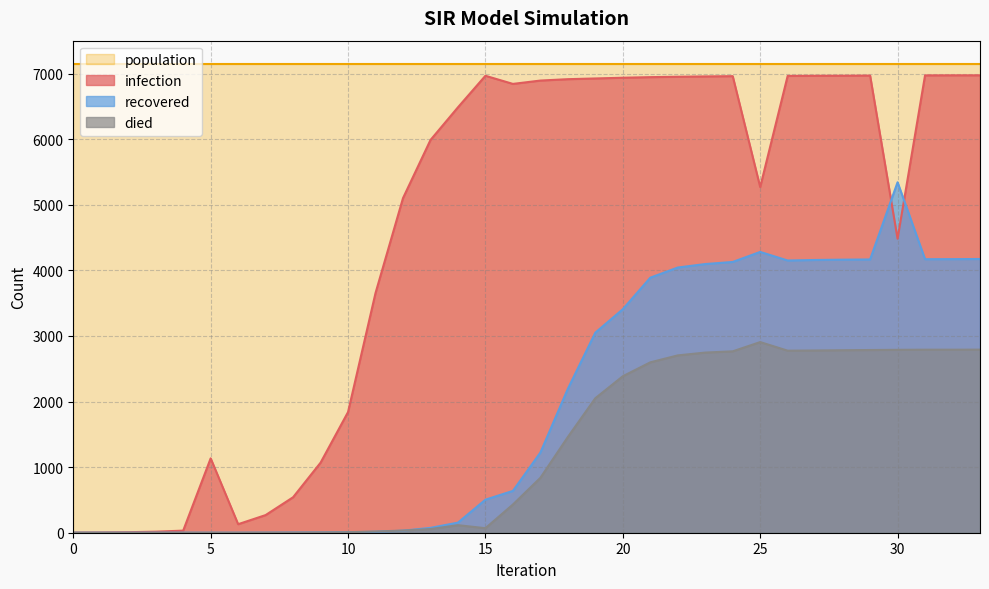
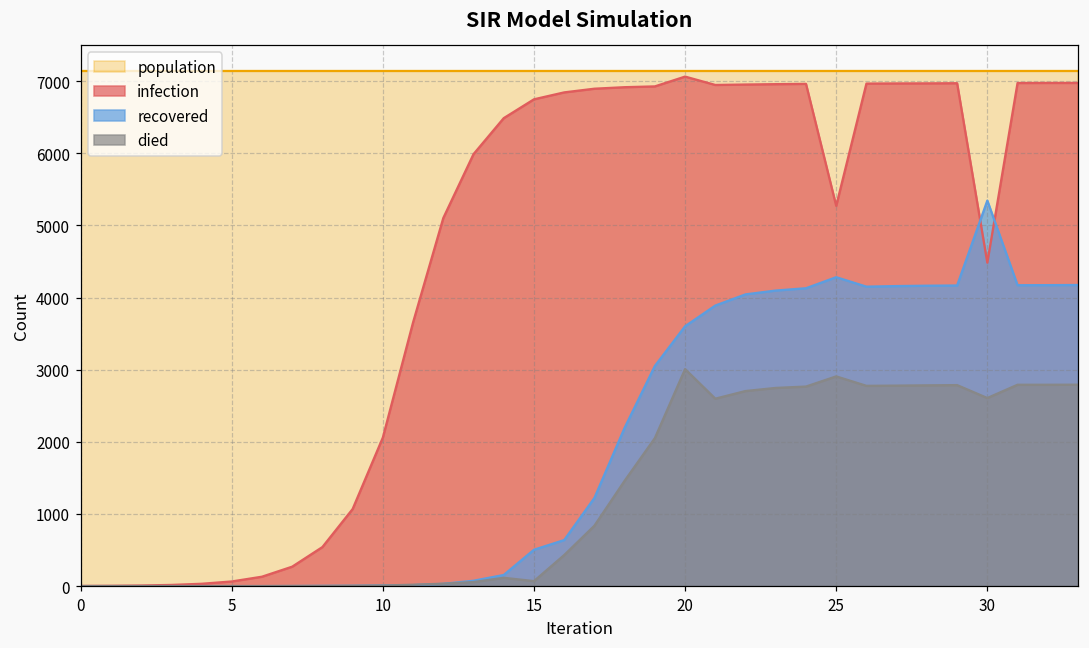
  {
    "population": {
      "0": 7100,
      "5": 7100,
      "10": 7100,
      "15": 7100,
      "20": 7100,
      "25": 7100,
      "30": 7100
    },
    "infection": {
-     "5": 1100,
-     "10": 1800,
-     "15": 7000,
-     "20": 6900,
+     "5": 100,
+     "10": 2100,
+     "15": 6700,
+     "20": 7100,
      "25": 5300,
      "30": 4500
    },
    "recovered": {
      "15": 500,
-     "20": 3400,
+     "20": 3600,
      "25": 4300,
      "30": 5300
    },
    "died": {
      "15": 100,
-     "20": 2400,
+     "20": 3000,
      "25": 2900,
-     "30": 2800
+     "30": 2600
    }
  }
